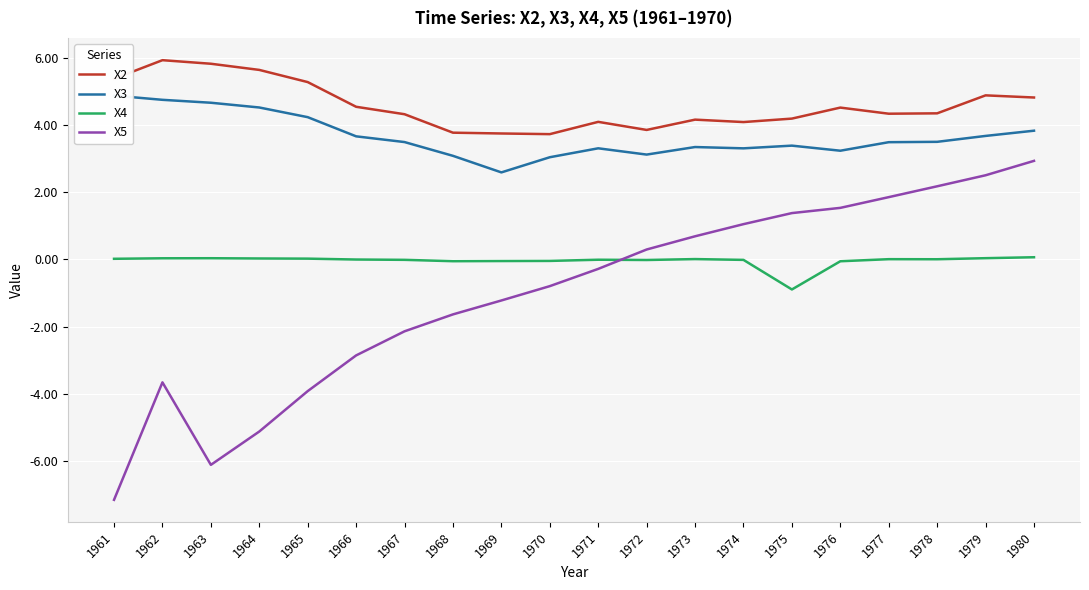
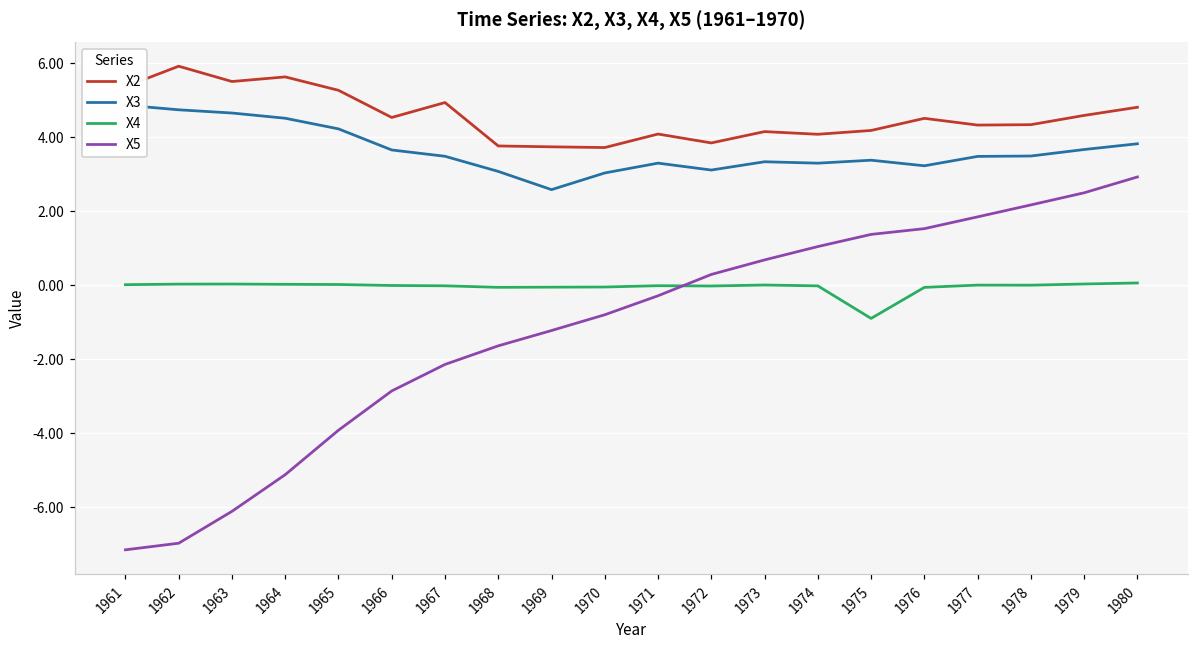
  {
    "X2": {
      "1962": 5.9,
-     "1963": 5.8,
+     "1963": 5.5,
      "1964": 5.6,
      "1965": 5.3,
      "1966": 4.5,
-     "1967": 4.3,
+     "1967": 4.9,
      "1968": 3.8,
      "1969": 3.7,
      "1970": 3.7,
      "1971": 4.1,
      "1972": 3.8,
      "1973": 4.2,
      "1974": 4.1,
      "1975": 4.2,
      "1976": 4.5,
      "1977": 4.3,
      "1978": 4.3,
-     "1979": 4.9,
+     "1979": 4.6,
      "1980": 4.8
    },
    "X3": {
      "1962": 4.7,
      "1963": 4.7,
      "1964": 4.5,
      "1965": 4.2,
      "1966": 3.7,
      "1967": 3.5,
      "1968": 3.1,
      "1969": 2.6,
      "1970": 3.0,
      "1971": 3.3,
      "1972": 3.1,
      "1973": 3.3,
      "1974": 3.3,
      "1975": 3.4,
      "1976": 3.2,
      "1977": 3.5,
      "1978": 3.5,
      "1979": 3.7,
      "1980": 3.8
    },
    "X4": {
      "1961": 0.0,
      "1962": 0.0,
      "1963": 0.0,
      "1964": 0.0,
      "1965": 0.0,
      "1966": 0.0,
      "1967": 0.0,
      "1968": -0.1,
      "1969": -0.1,
      "1970": 0.0,
      "1971": 0.0,
      "1972": 0.0,
      "1973": 0.0,
      "1974": 0.0,
      "1975": -0.9,
      "1976": -0.1,
      "1977": 0.0,
      "1978": 0.0,
      "1979": 0.0,
      "1980": 0.1
    },
    "X5": {
      "1961": -7.2,
-     "1962": -3.7,
+     "1962": -7.0,
      "1963": -6.1,
      "1964": -5.1,
      "1965": -3.9,
      "1966": -2.9,
      "1967": -2.1,
      "1968": -1.6,
      "1969": -1.2,
      "1970": -0.8,
      "1971": -0.3,
      "1972": 0.3,
      "1973": 0.7,
      "1974": 1.0,
      "1975": 1.4,
      "1976": 1.5,
      "1977": 1.8,
      "1978": 2.2,
      "1979": 2.5,
      "1980": 2.9
    }
  }
